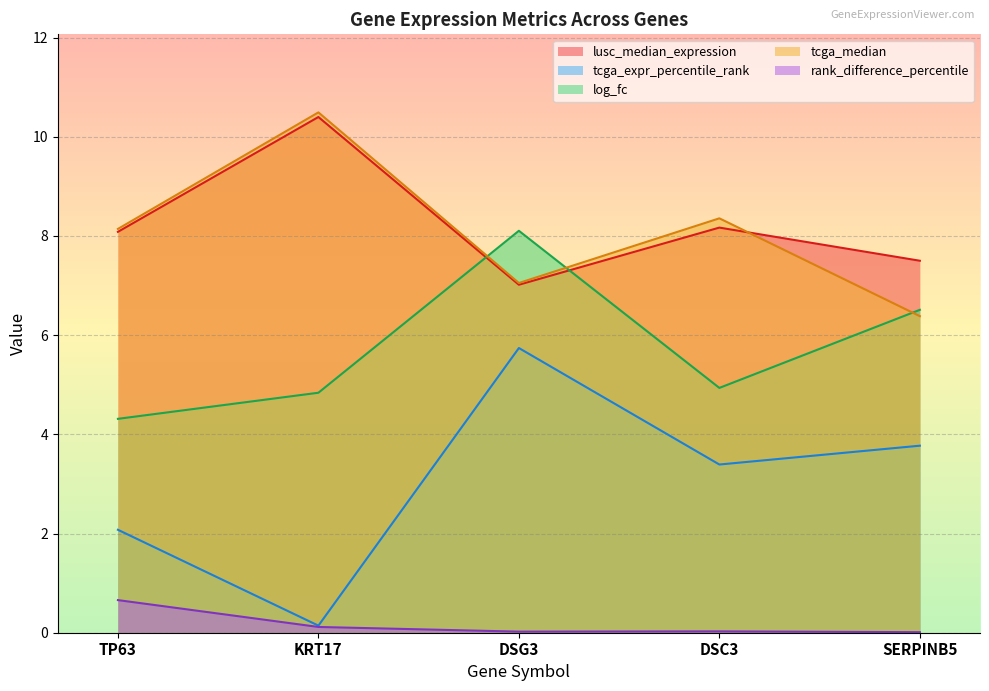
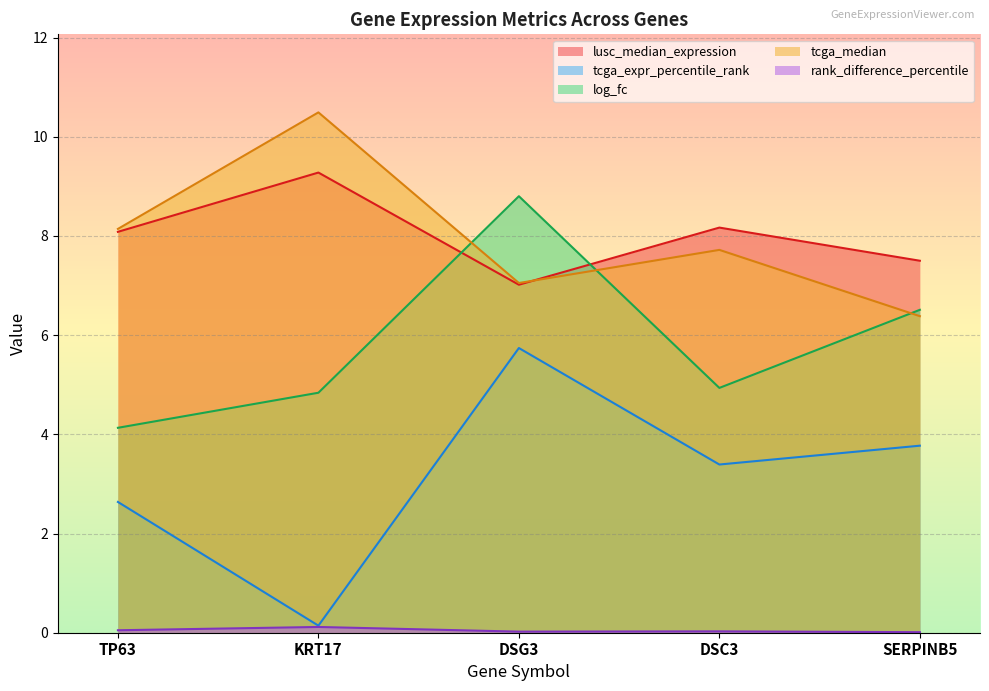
  {
    "lusc_median_expression": {
      "TP63": 8.1,
-     "KRT17": 10.4,
+     "KRT17": 9.3,
      "DSC3": 8.2,
      "SERPINB5": 7.5
    },
    "tcga_expr_percentile_rank": {
-     "TP63": 2.1,
+     "TP63": 2.6,
      "DSG3": 5.7,
      "DSC3": 3.4,
      "SERPINB5": 3.8
    },
    "log_fc": {
-     "TP63": 4.3,
+     "TP63": 4.1,
      "KRT17": 4.8,
-     "DSG3": 8.1,
+     "DSG3": 8.8,
      "DSC3": 4.9,
      "SERPINB5": 6.5
    },
    "tcga_median": {
      "TP63": 8.1,
      "KRT17": 10.5,
-     "DSC3": 8.4,
+     "DSC3": 7.7,
      "SERPINB5": 6.4
    },
    "rank_difference_percentile": {
-     "TP63": 0.7,
+     "TP63": 0.0,
      "DSG3": 0.0,
      "DSC3": 0.0,
      "SERPINB5": 0.0
    }
  }
